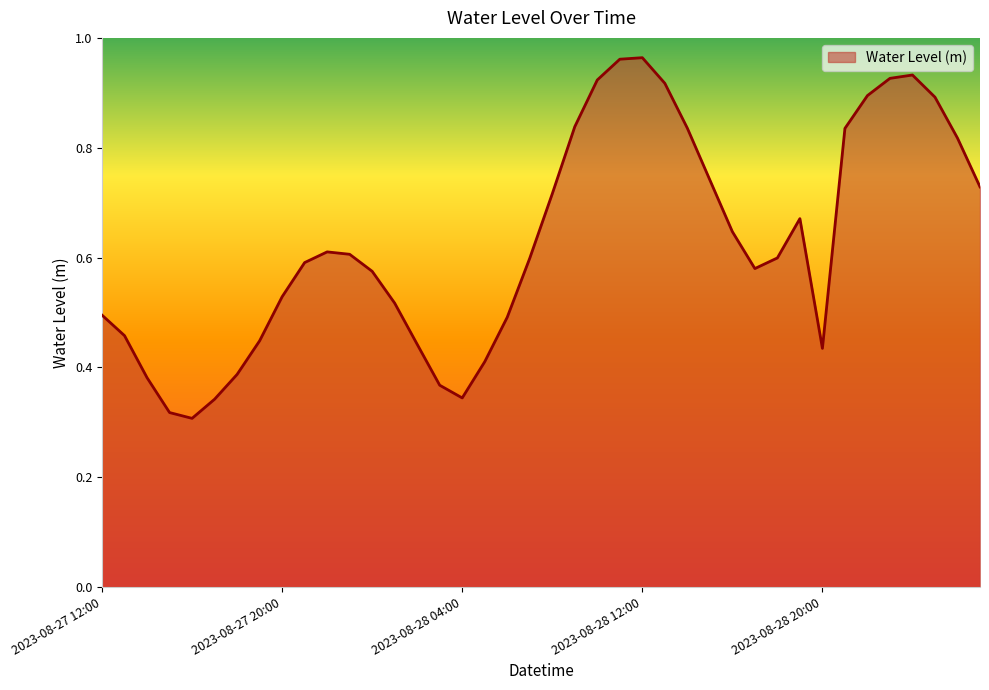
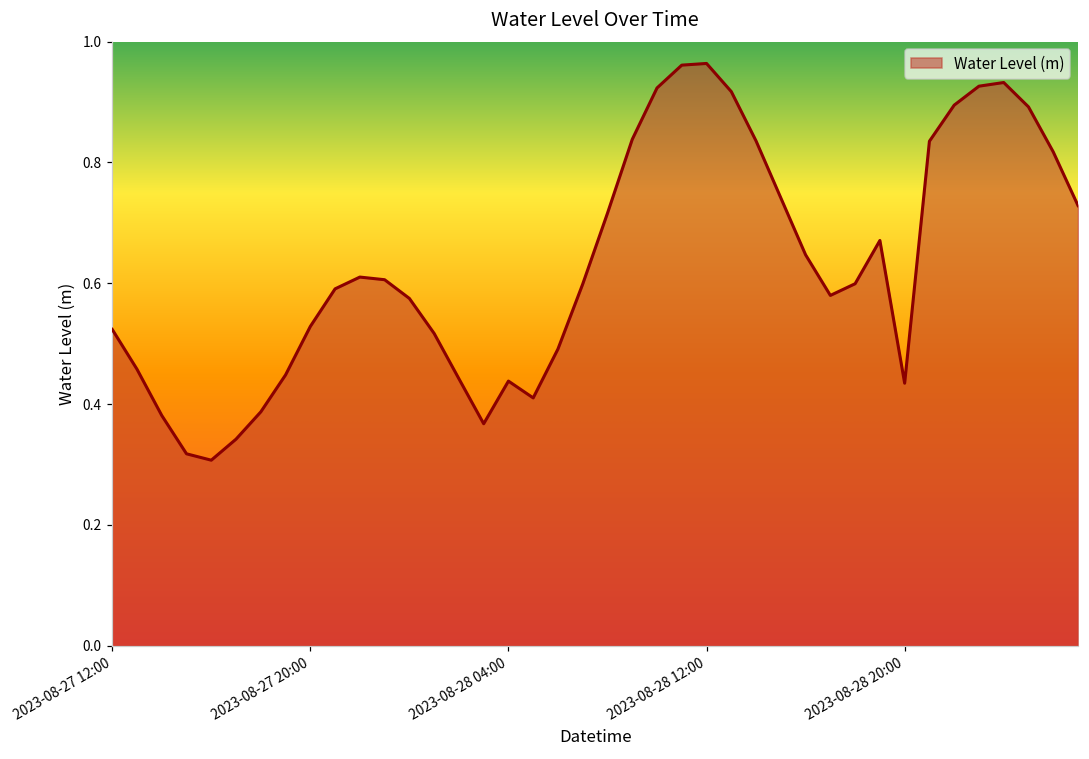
  {
-   "2023-08-27 12:00": 0.50,
+   "2023-08-27 12:00": 0.52,
    "2023-08-27 20:00": 0.53,
-   "2023-08-28 04:00": 0.34,
+   "2023-08-28 04:00": 0.44,
    "2023-08-28 12:00": 0.96,
    "2023-08-28 20:00": 0.43
  }
